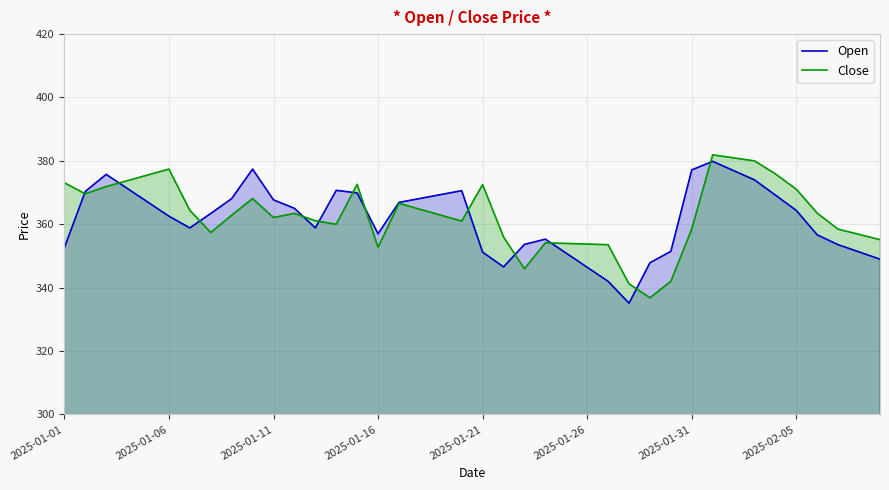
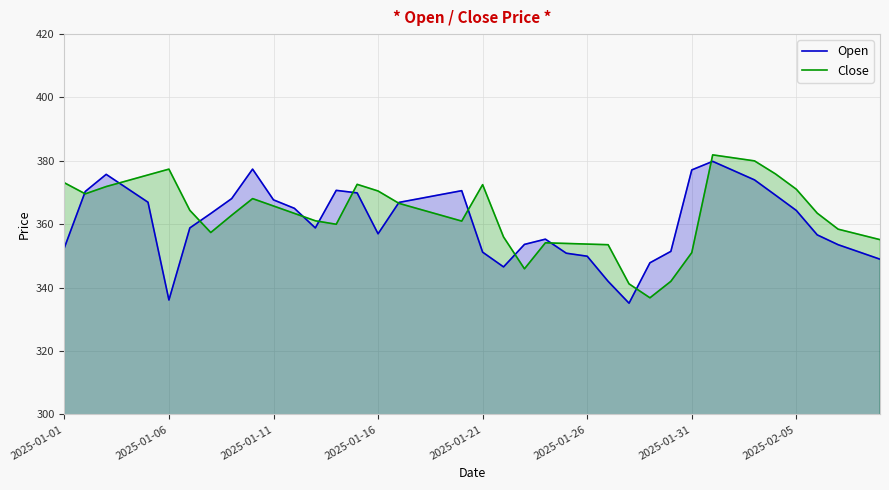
  {
    "Open": {
      "2025-01-01": 353,
-     "2025-01-06": 363,
+     "2025-01-06": 336,
      "2025-01-11": 368,
      "2025-01-16": 357,
      "2025-01-21": 351,
-     "2025-01-26": 346,
+     "2025-01-26": 350,
      "2025-01-31": 377,
      "2025-02-05": 364
    },
    "Close": {
      "2025-01-01": 373,
      "2025-01-06": 377,
-     "2025-01-11": 362,
-     "2025-01-16": 353,
+     "2025-01-11": 366,
+     "2025-01-16": 371,
      "2025-01-21": 373,
      "2025-01-26": 354,
-     "2025-01-31": 359,
+     "2025-01-31": 351,
      "2025-02-05": 371
    }
  }
